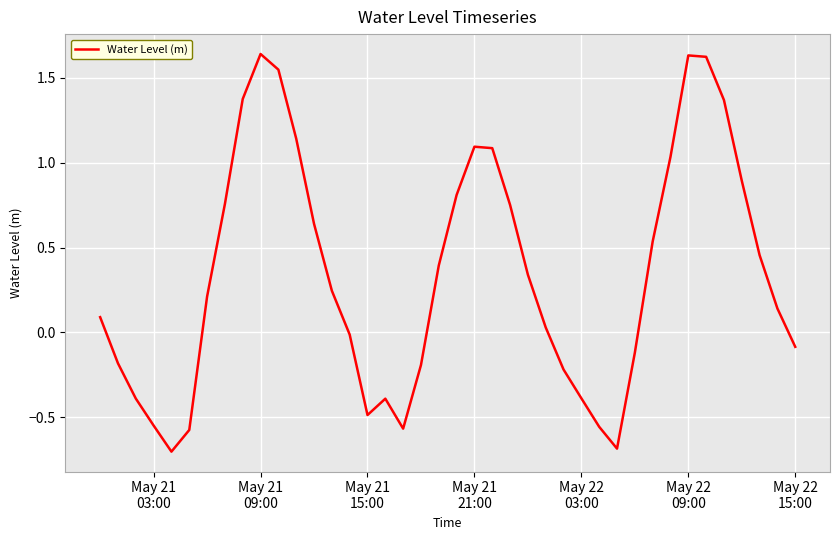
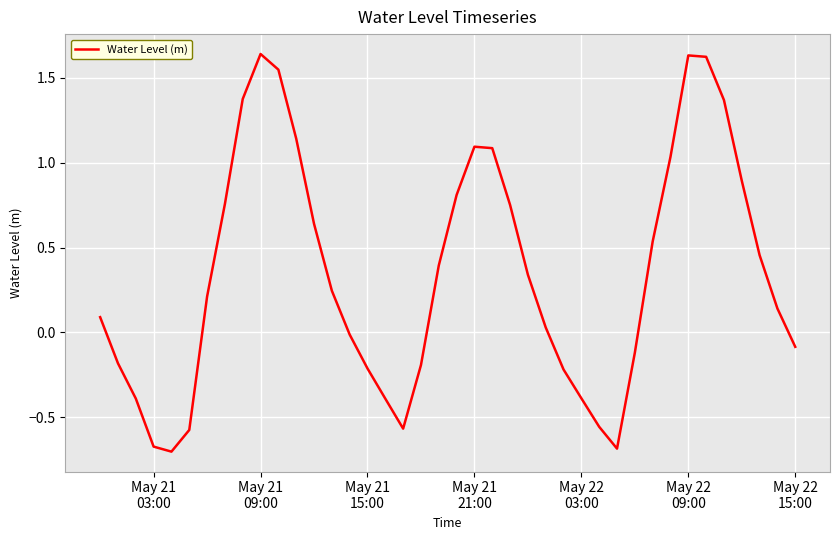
  {
-   "May 21 03:00": -0.55,
+   "May 21 03:00": -0.67,
    "May 21 09:00": 1.64,
-   "May 21 15:00": -0.49,
+   "May 21 15:00": -0.21,
    "May 21 21:00": 1.09,
    "May 22 03:00": -0.39,
    "May 22 09:00": 1.63,
    "May 22 15:00": -0.08
  }
